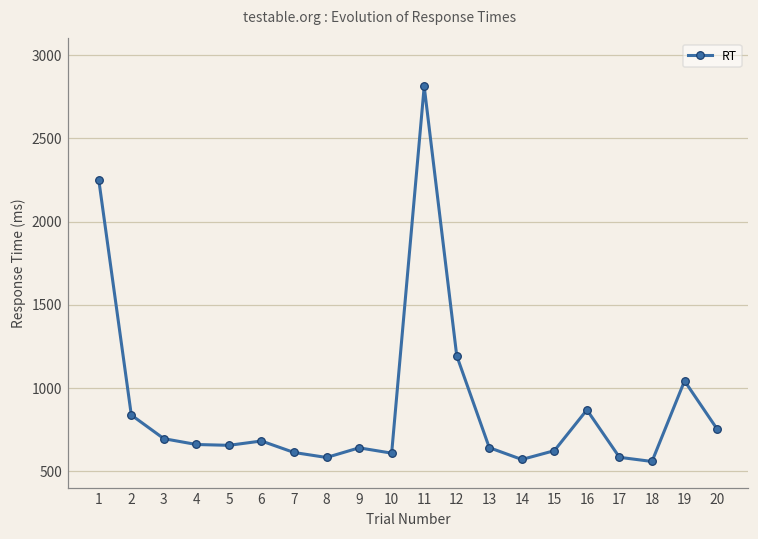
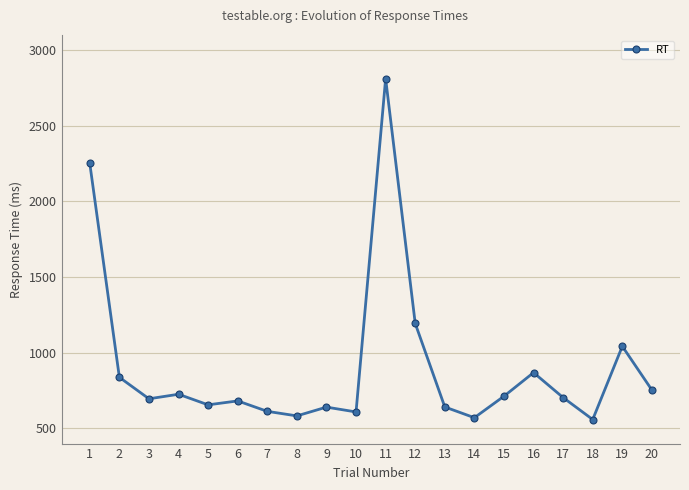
  {
    "1": 2250,
    "2": 840,
    "3": 700,
-   "4": 660,
+   "4": 730,
    "5": 660,
    "6": 680,
    "7": 610,
    "8": 580,
    "9": 640,
    "10": 610,
    "11": 2810,
    "12": 1190,
    "13": 640,
    "14": 570,
-   "15": 620,
+   "15": 710,
    "16": 870,
-   "17": 580,
+   "17": 700,
    "18": 560,
    "19": 1040,
    "20": 750
  }
